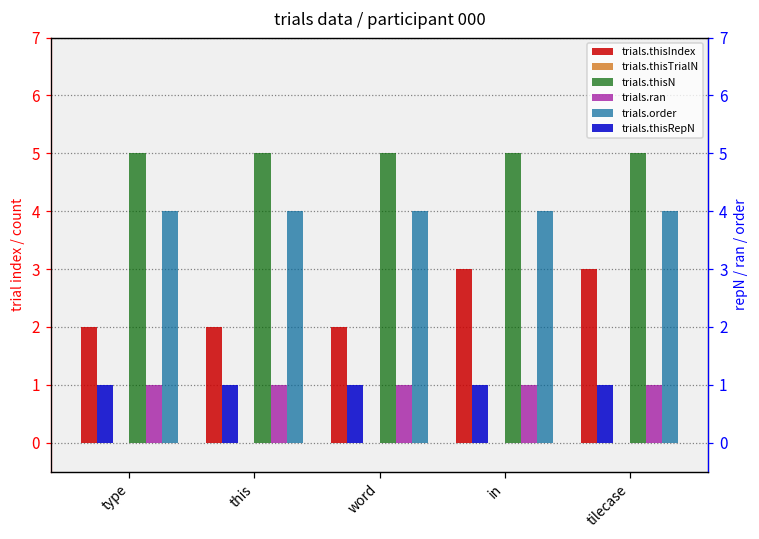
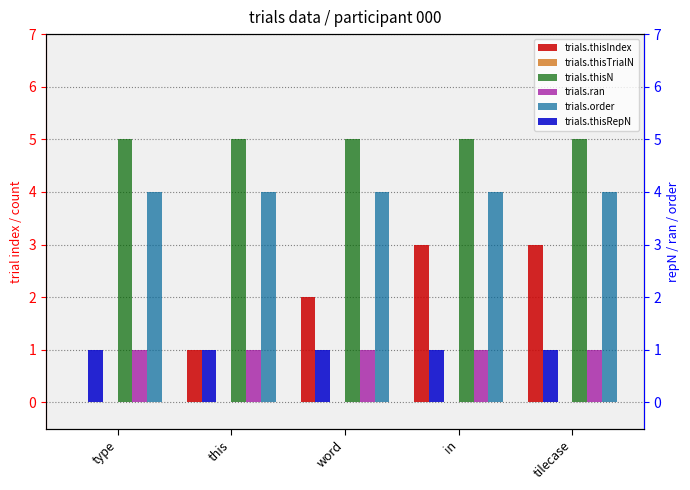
  {
    "trials.thisIndex": {
-     "type": 2,
-     "this": 2,
+     "type": 0,
+     "this": 1,
      "word": 2,
      "in": 3,
      "tilecase": 3
    },
    "trials.thisTrialN": {
      "type": 0,
      "this": 0,
      "word": 0,
      "in": 0,
      "tilecase": 0
    },
    "trials.thisN": {
      "type": 5,
      "this": 5,
      "word": 5,
      "in": 5,
      "tilecase": 5
    },
    "trials.ran": {
      "type": 1,
      "this": 1,
      "word": 1,
      "in": 1,
      "tilecase": 1
    },
    "trials.order": {
      "type": 4,
      "this": 4,
      "word": 4,
      "in": 4,
      "tilecase": 4
    },
    "trials.thisRepN": {
      "type": 1.0,
      "this": 1.0,
      "word": 1.0,
      "in": 1.0,
      "tilecase": 1.0
    }
  }
